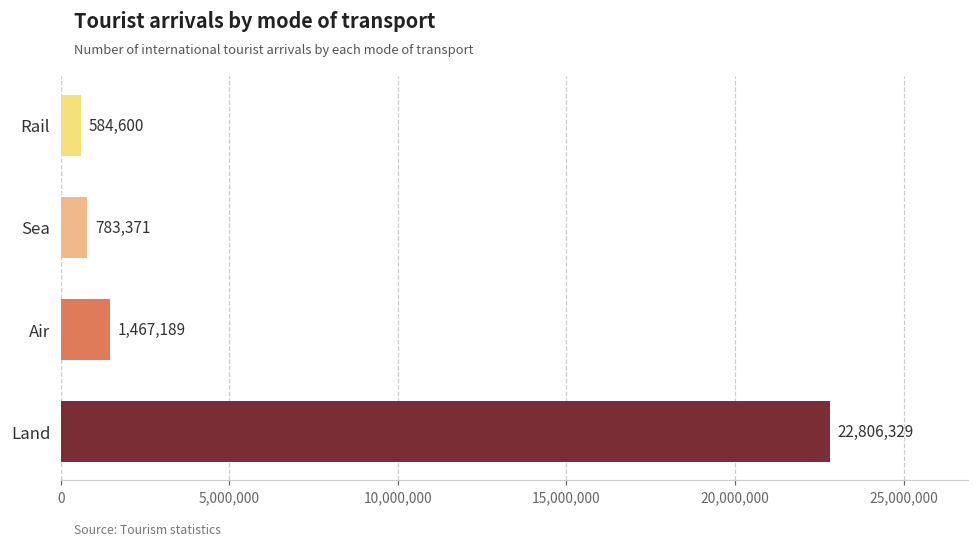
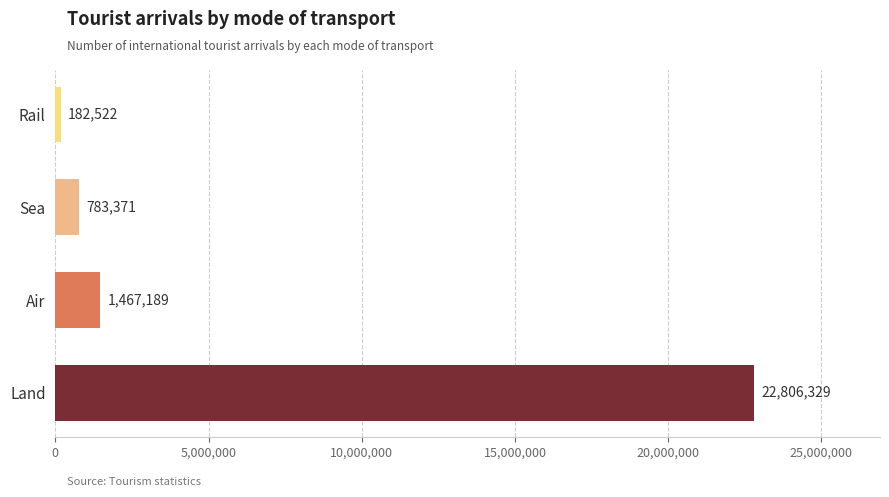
  {
-   "Rail": "584,600",
+   "Rail": "182,522",
    "Sea": "783,371",
    "Air": "1,467,189",
    "Land": "22,806,329"
  }
